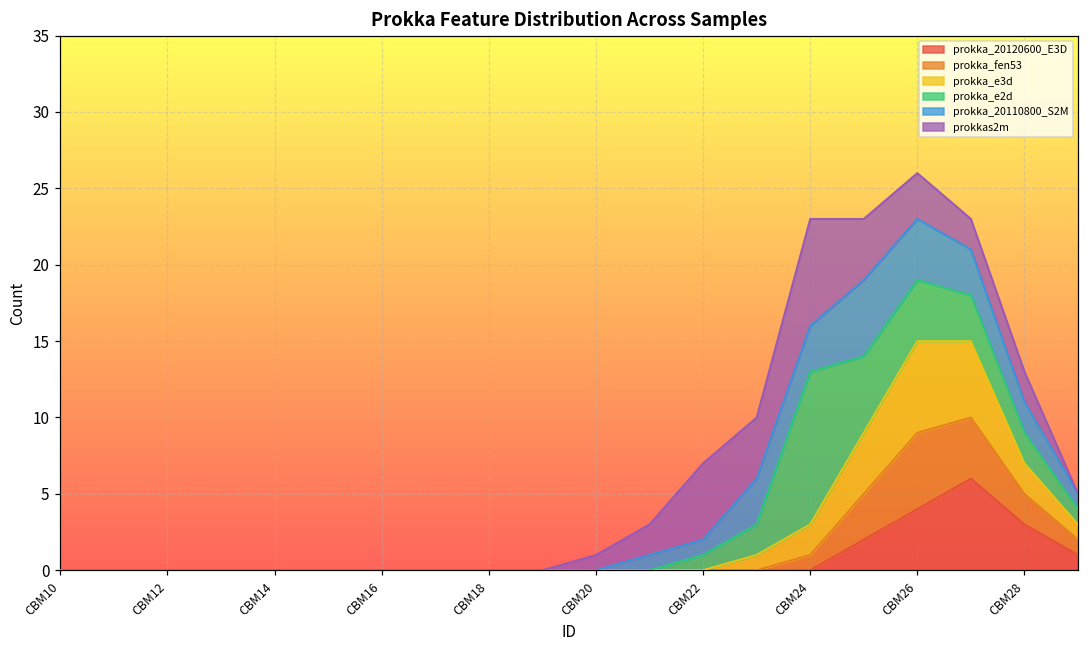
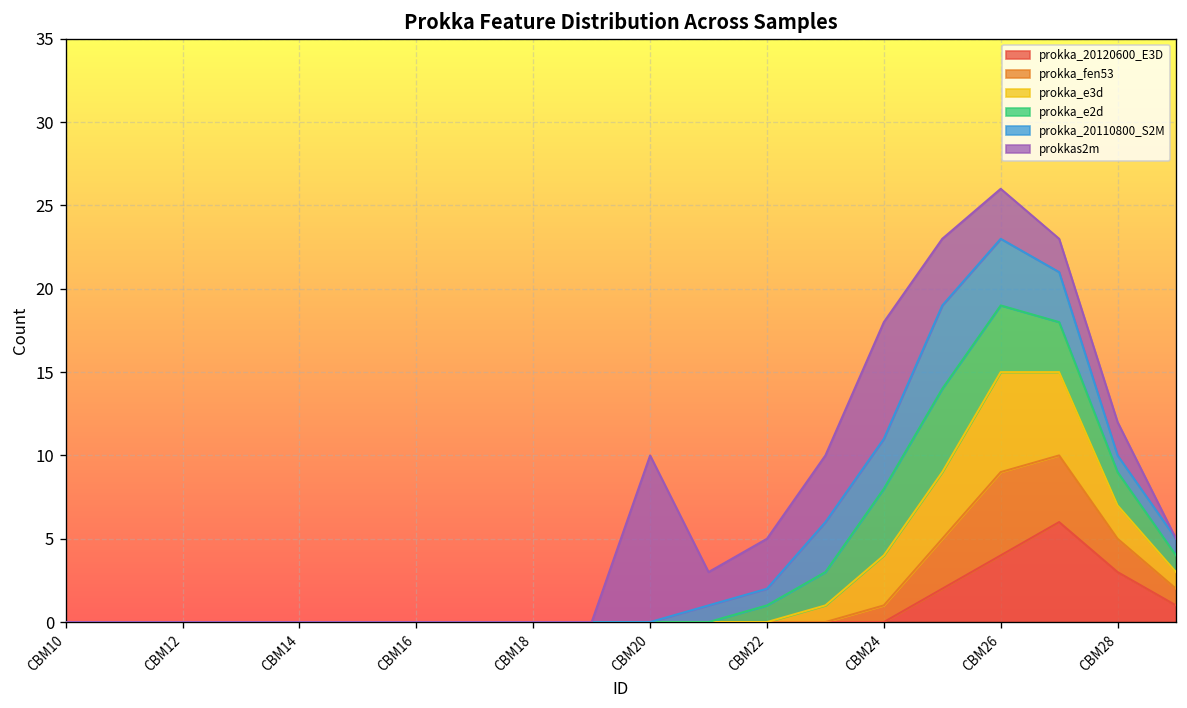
  {
    "prokka_e3d": {
-     "CBM24": 2,
+     "CBM24": 3,
      "CBM26": 6,
      "CBM28": 2
    },
    "prokka_e2d": {
      "CBM22": 1,
-     "CBM24": 10,
+     "CBM24": 4,
      "CBM26": 4,
      "CBM28": 2
    },
    "prokka_20110800_S2M": {
      "CBM22": 1,
      "CBM24": 3,
      "CBM26": 4,
-     "CBM28": 2
+     "CBM28": 1
    },
    "prokkas2m": {
-     "CBM20": 1,
-     "CBM22": 5,
+     "CBM20": 10,
+     "CBM22": 3,
      "CBM24": 7,
      "CBM26": 3,
      "CBM28": 2
    }
  }
